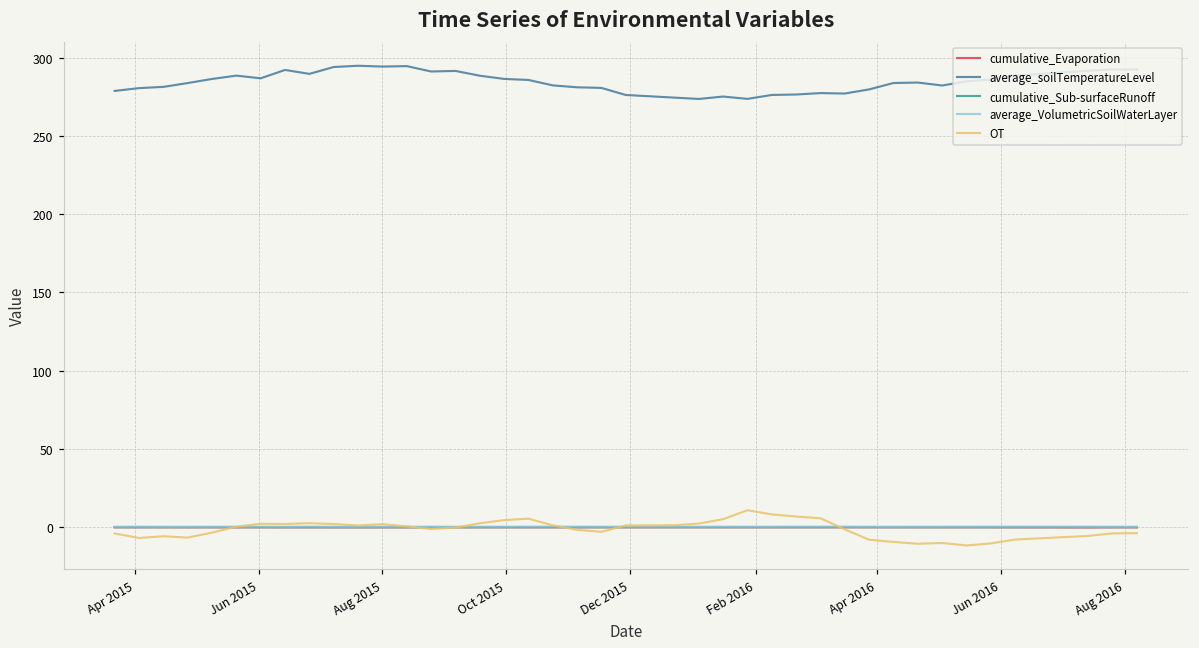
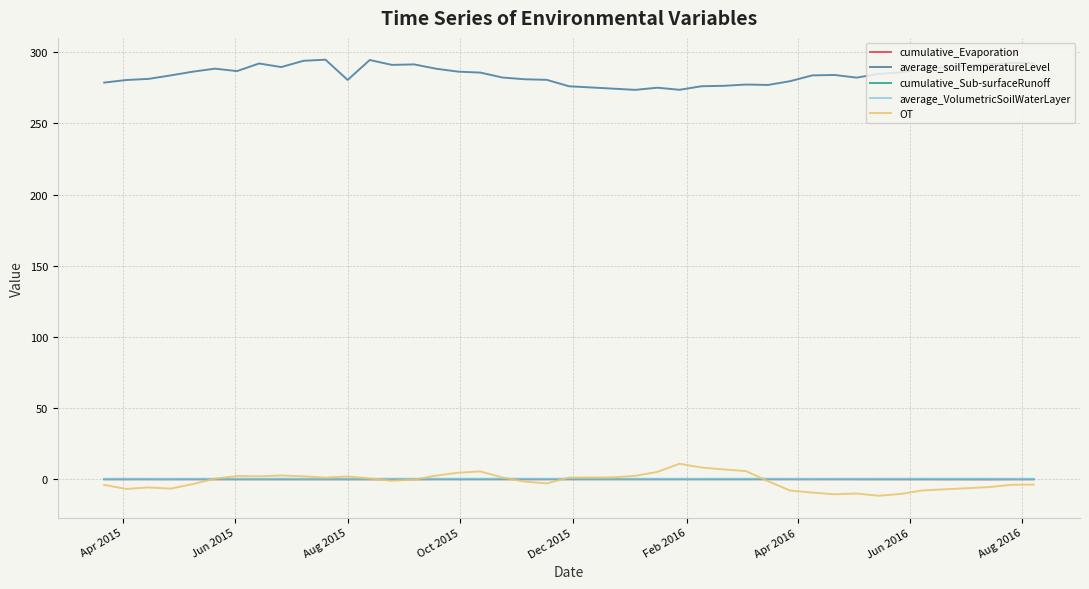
  {
    "average_VolumetricSoilWaterLayer": {
      "Aug 2015": 0
    },
    "average_soilTemperatureLevel": {
-     "Aug 2015": 294
+     "Aug 2015": 281
    }
  }
